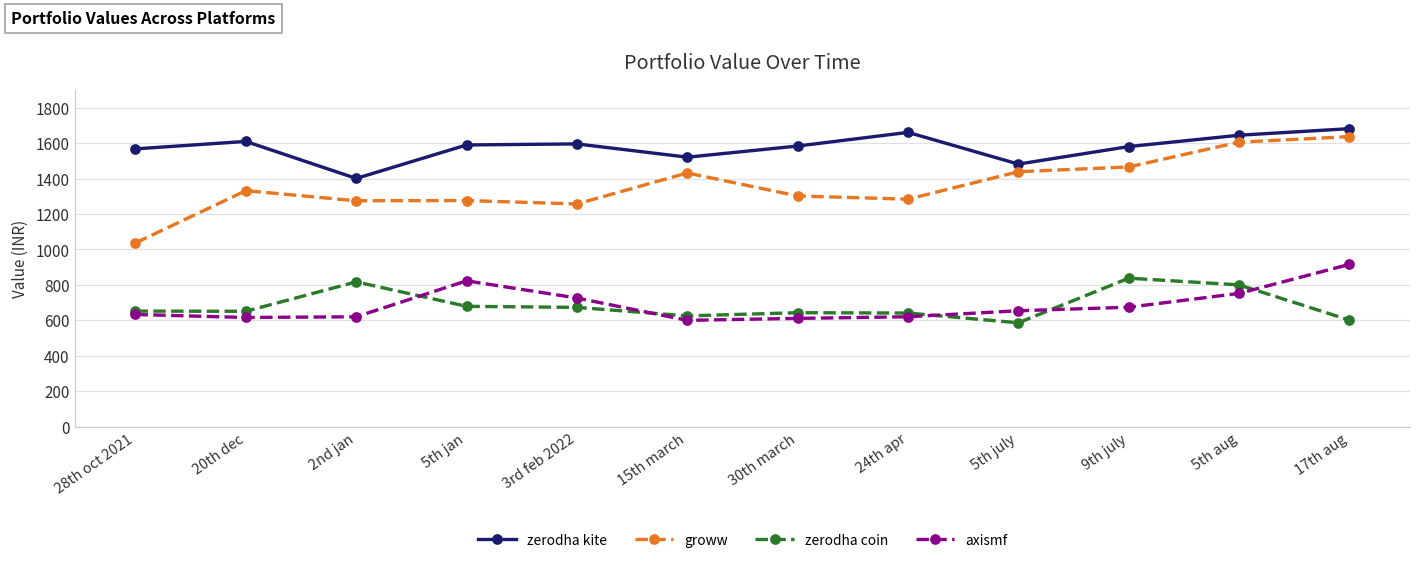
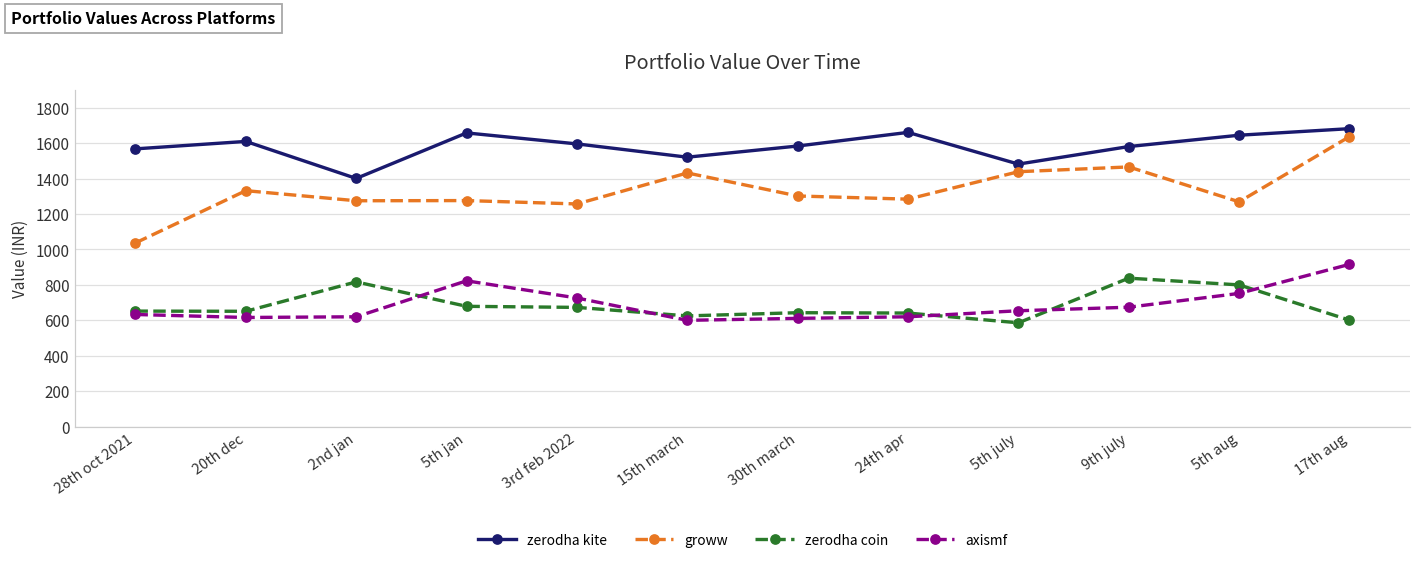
  {
    "zerodha kite": {
      "28th oct 2021": 1570,
      "20th dec": 1610,
      "2nd jan": 1400,
-     "5th jan": 1590,
+     "5th jan": 1660,
      "3rd feb 2022": 1600,
      "15th march": 1520,
      "30th march": 1580,
      "24th apr": 1660,
      "5th july": 1480,
      "9th july": 1580,
      "5th aug": 1650,
      "17th aug": 1680
    },
    "groww": {
      "28th oct 2021": 1040,
      "20th dec": 1330,
      "2nd jan": 1280,
      "5th jan": 1280,
      "3rd feb 2022": 1260,
      "15th march": 1430,
      "30th march": 1300,
      "24th apr": 1280,
      "5th july": 1440,
      "9th july": 1470,
-     "5th aug": 1610,
+     "5th aug": 1270,
      "17th aug": 1640
    },
    "zerodha coin": {
      "28th oct 2021": 650,
      "20th dec": 650,
      "2nd jan": 820,
      "5th jan": 680,
      "3rd feb 2022": 670,
      "15th march": 630,
      "30th march": 640,
      "24th apr": 640,
      "5th july": 590,
      "9th july": 840,
      "5th aug": 800,
      "17th aug": 600
    },
    "axismf": {
      "28th oct 2021": 630,
      "20th dec": 620,
      "2nd jan": 620,
      "5th jan": 820,
      "3rd feb 2022": 730,
      "15th march": 600,
      "30th march": 610,
      "24th apr": 620,
      "5th july": 650,
      "9th july": 670,
      "5th aug": 750,
      "17th aug": 920
    }
  }
